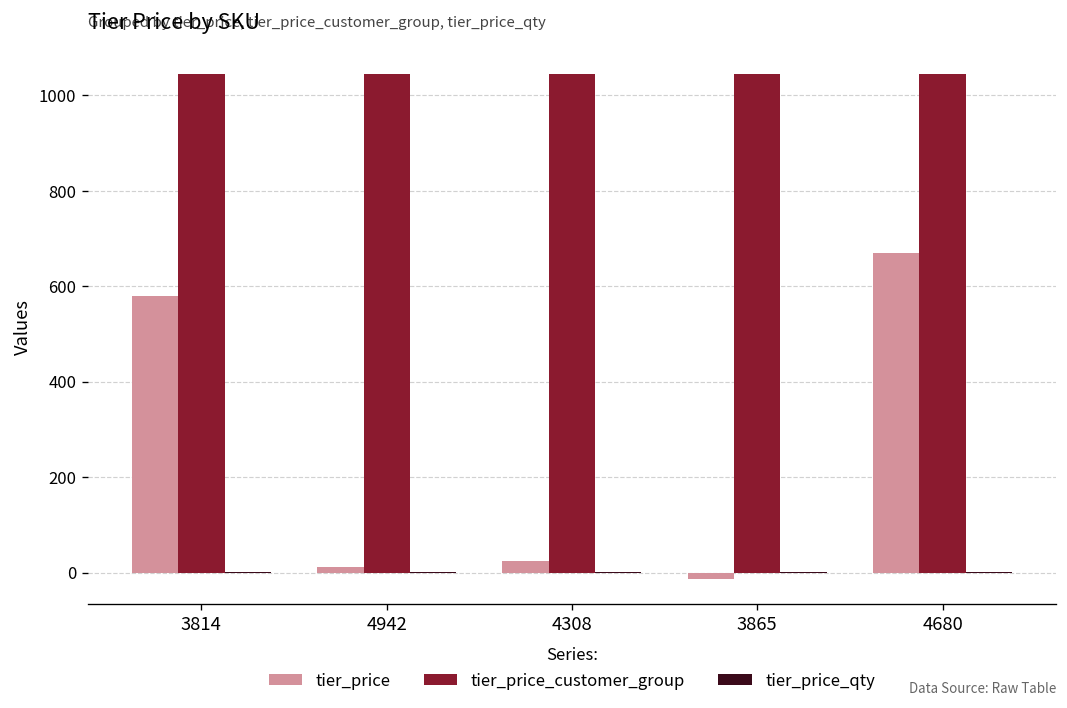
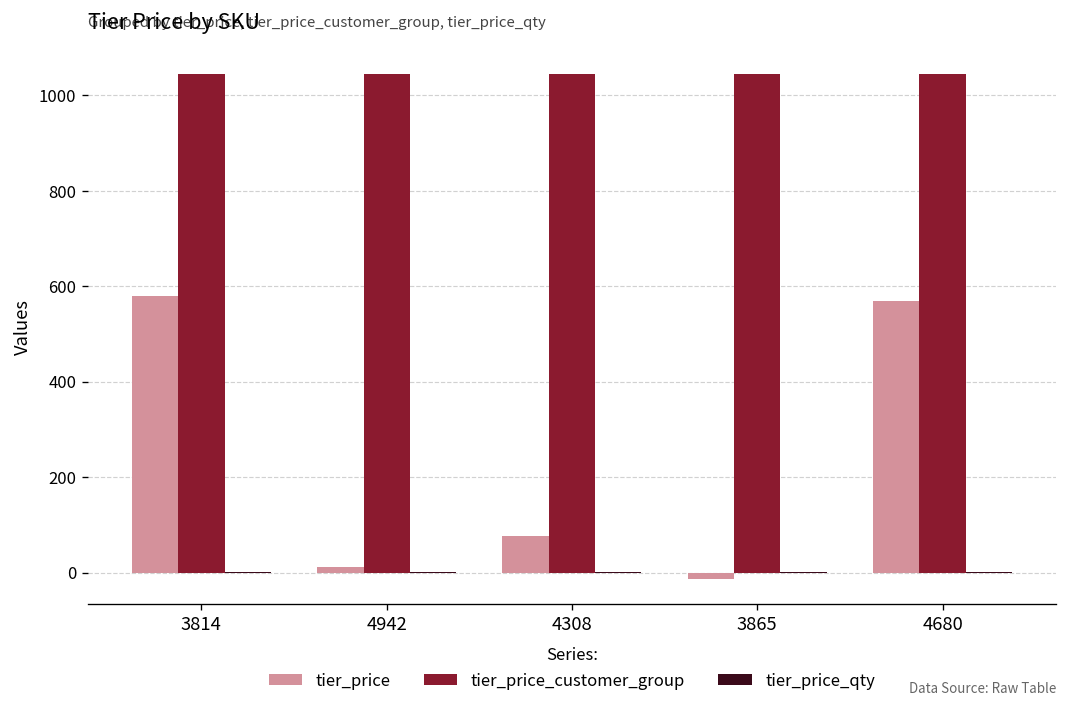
  {
    "tier_price": {
      "3814": 580,
      "4942": 10,
-     "4308": 20,
+     "4308": 80,
      "3865": -10,
-     "4680": 670
+     "4680": 570
    },
    "tier_price_customer_group": {
      "3814": 1050,
      "4942": 1050,
      "4308": 1050,
      "3865": 1050,
      "4680": 1050
    }
  }
